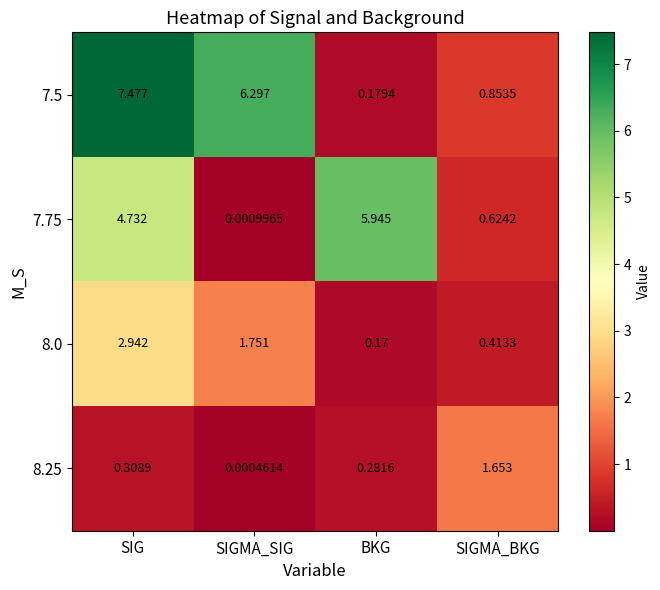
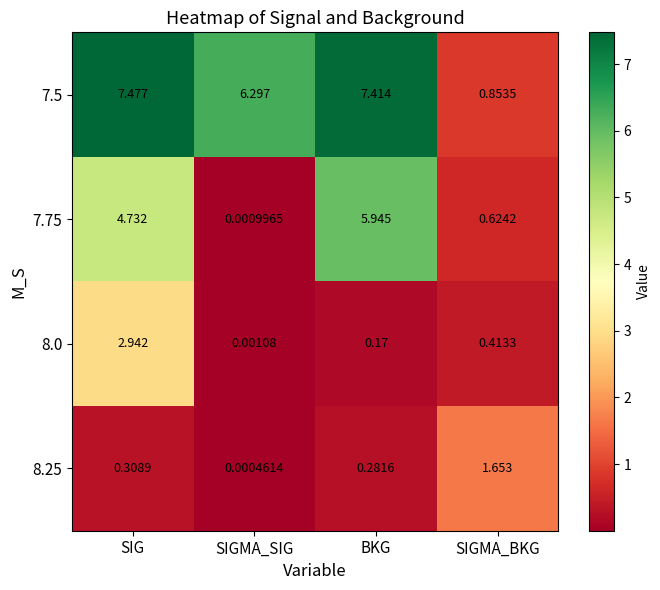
  {
    "7.5": {
      "SIG": 7.477,
      "SIGMA_SIG": 6.297,
-     "BKG": 0.1794,
+     "BKG": 7.414,
      "SIGMA_BKG": 0.8535
    },
    "7.75": {
      "SIG": 4.732,
      "SIGMA_SIG": 0.0009965,
      "BKG": 5.945,
      "SIGMA_BKG": 0.6242
    },
    "8.0": {
      "SIG": 2.942,
-     "SIGMA_SIG": 1.751,
+     "SIGMA_SIG": 0.00108,
      "BKG": 0.17,
      "SIGMA_BKG": 0.4133
    },
    "8.25": {
      "SIG": 0.3089,
      "SIGMA_SIG": 0.0004614,
      "BKG": 0.2816,
      "SIGMA_BKG": 1.653
    }
  }
